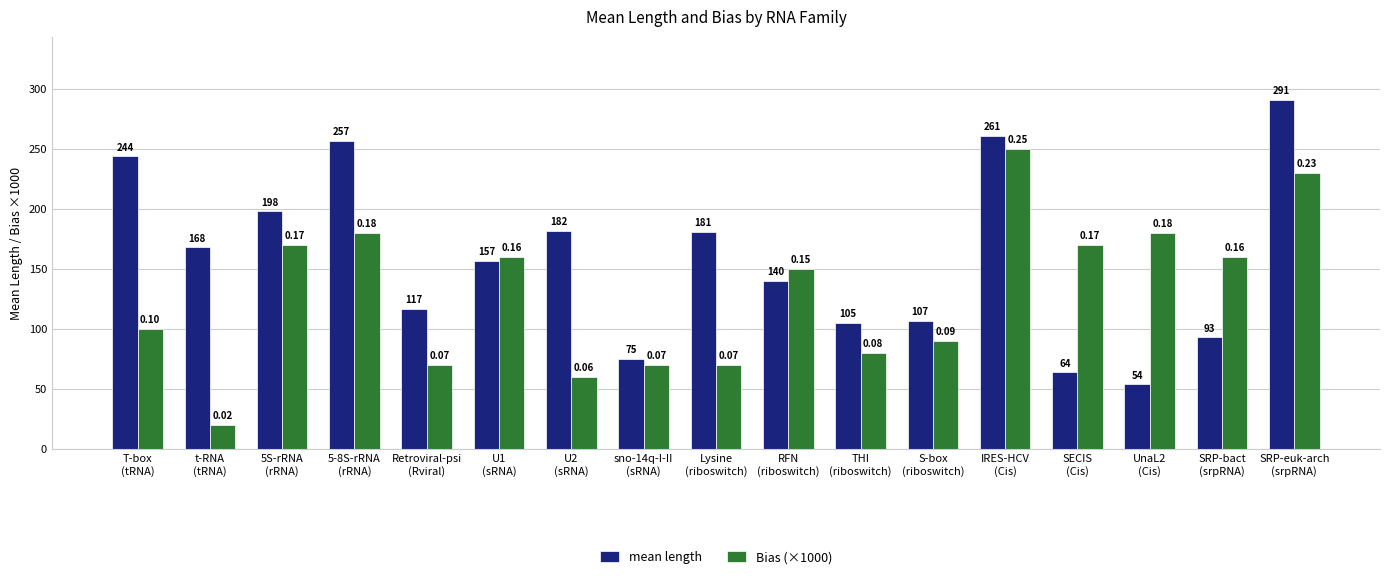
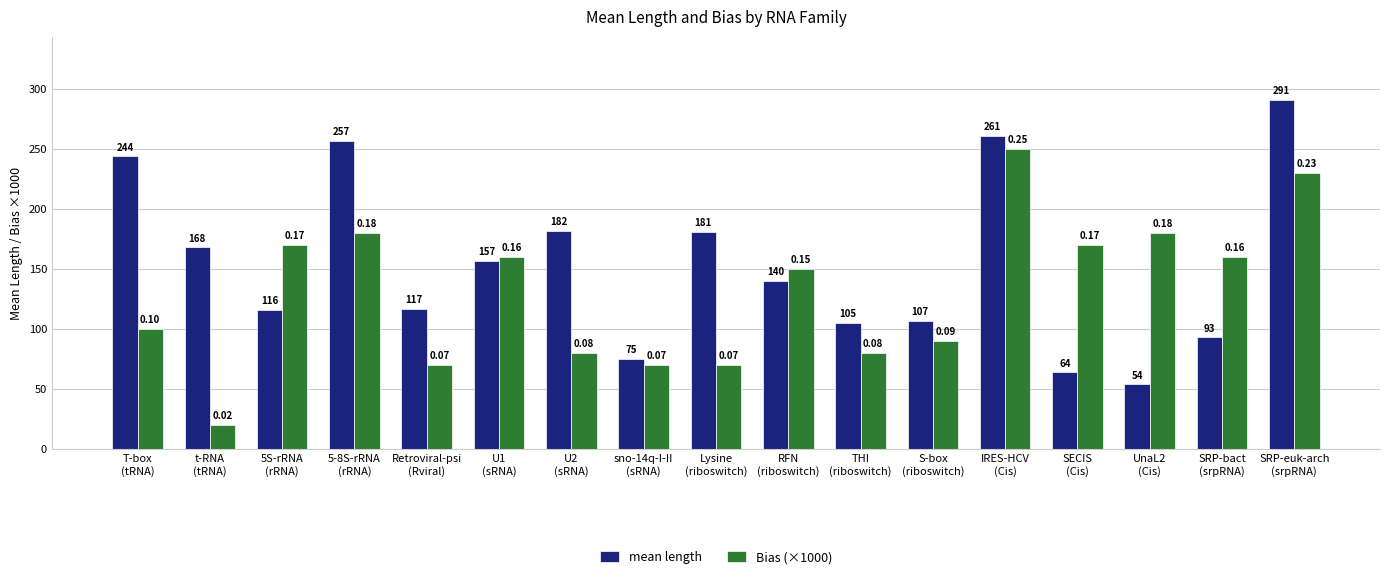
  {
    "mean length": {
      "T-box (tRNA)": 244,
      "t-RNA (tRNA)": 168,
-     "5S-rRNA (rRNA)": 198,
+     "5S-rRNA (rRNA)": 116,
      "5-8S-rRNA (rRNA)": 257,
      "Retroviral-psi (Rviral)": 117,
      "U1 (sRNA)": 157,
      "U2 (sRNA)": 182,
      "sno-14q-I-II (sRNA)": 75,
      "Lysine (riboswitch)": 181,
      "RFN (riboswitch)": 140,
      "THI (riboswitch)": 105,
      "S-box (riboswitch)": 107,
      "IRES-HCV (Cis)": 261,
      "SECIS (Cis)": 64,
      "UnaL2 (Cis)": 54,
      "SRP-bact (srpRNA)": 93,
      "SRP-euk-arch (srpRNA)": 291
    },
    "Bias (×1000)": {
-     "U2 (sRNA)": 0.06
+     "U2 (sRNA)": 0.08
    }
  }
